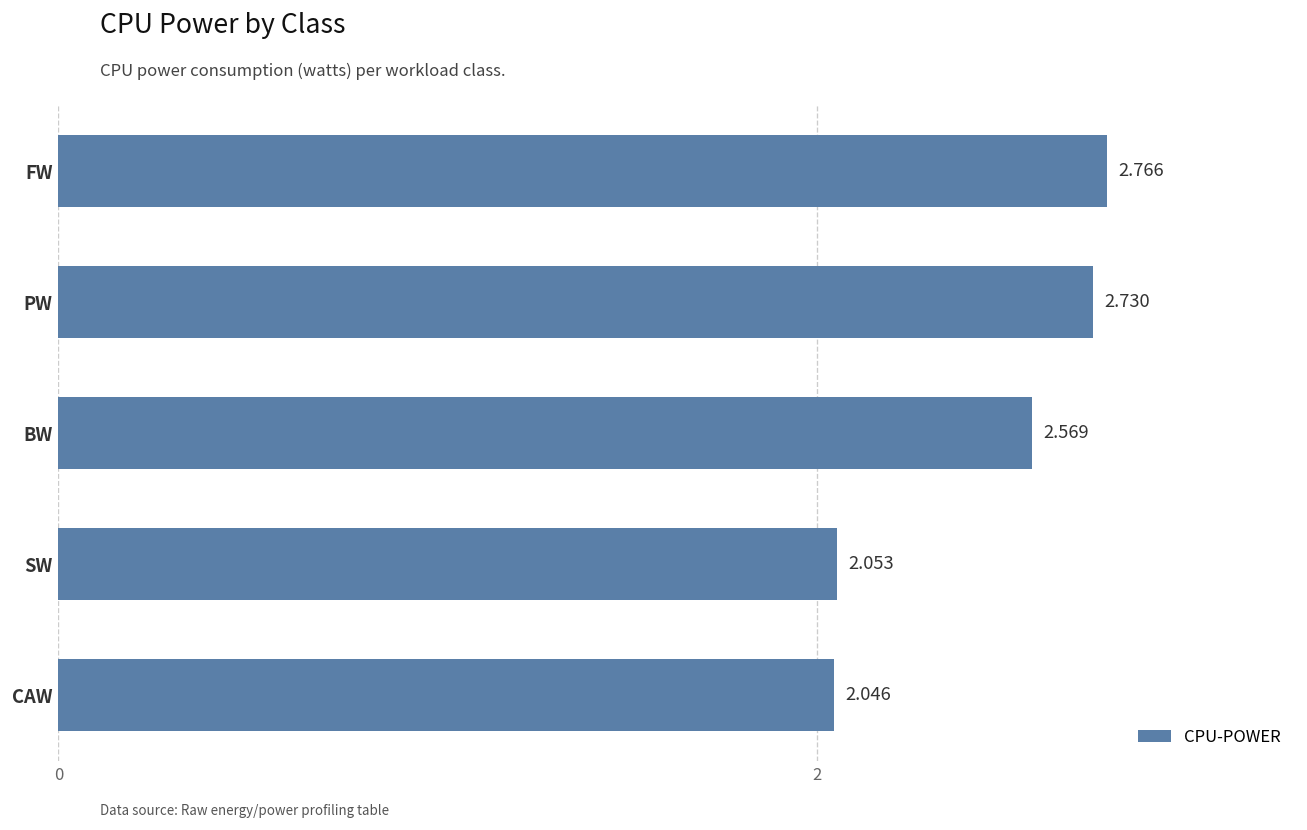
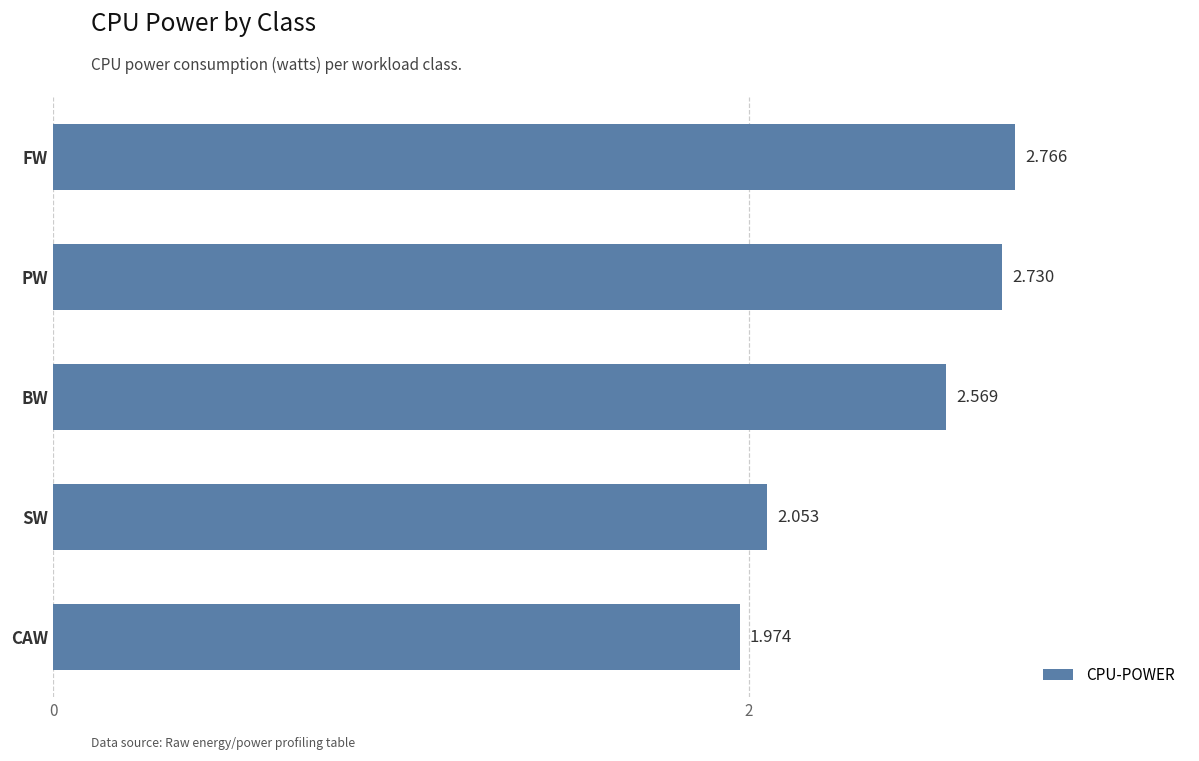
  {
    "FW": 2.766,
    "PW": 2.730,
    "BW": 2.569,
    "SW": 2.053,
-   "CAW": 2.046
+   "CAW": 1.974
  }
